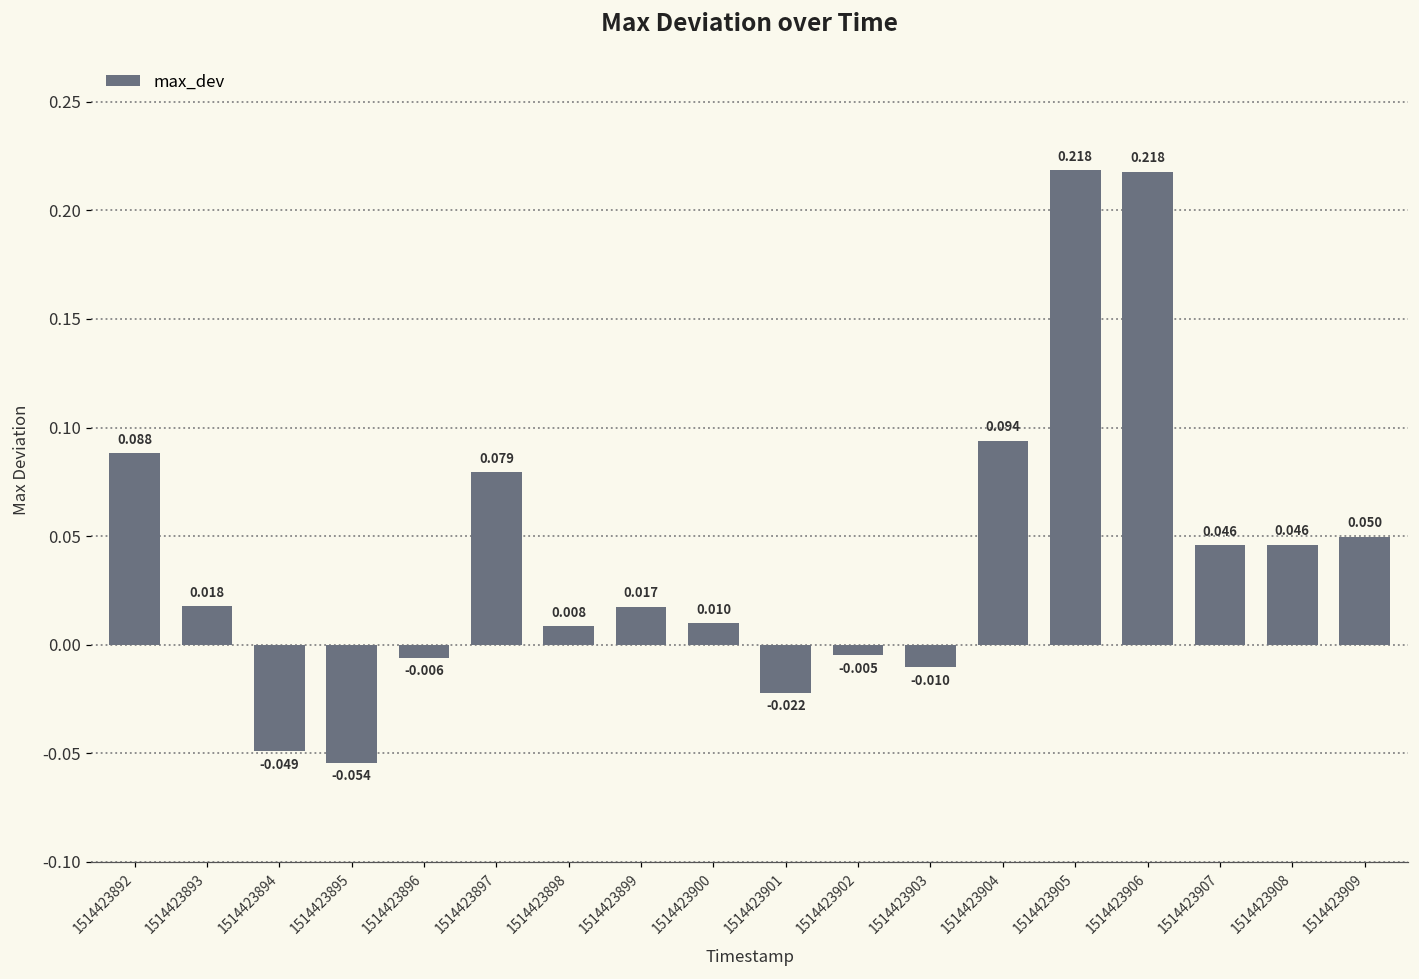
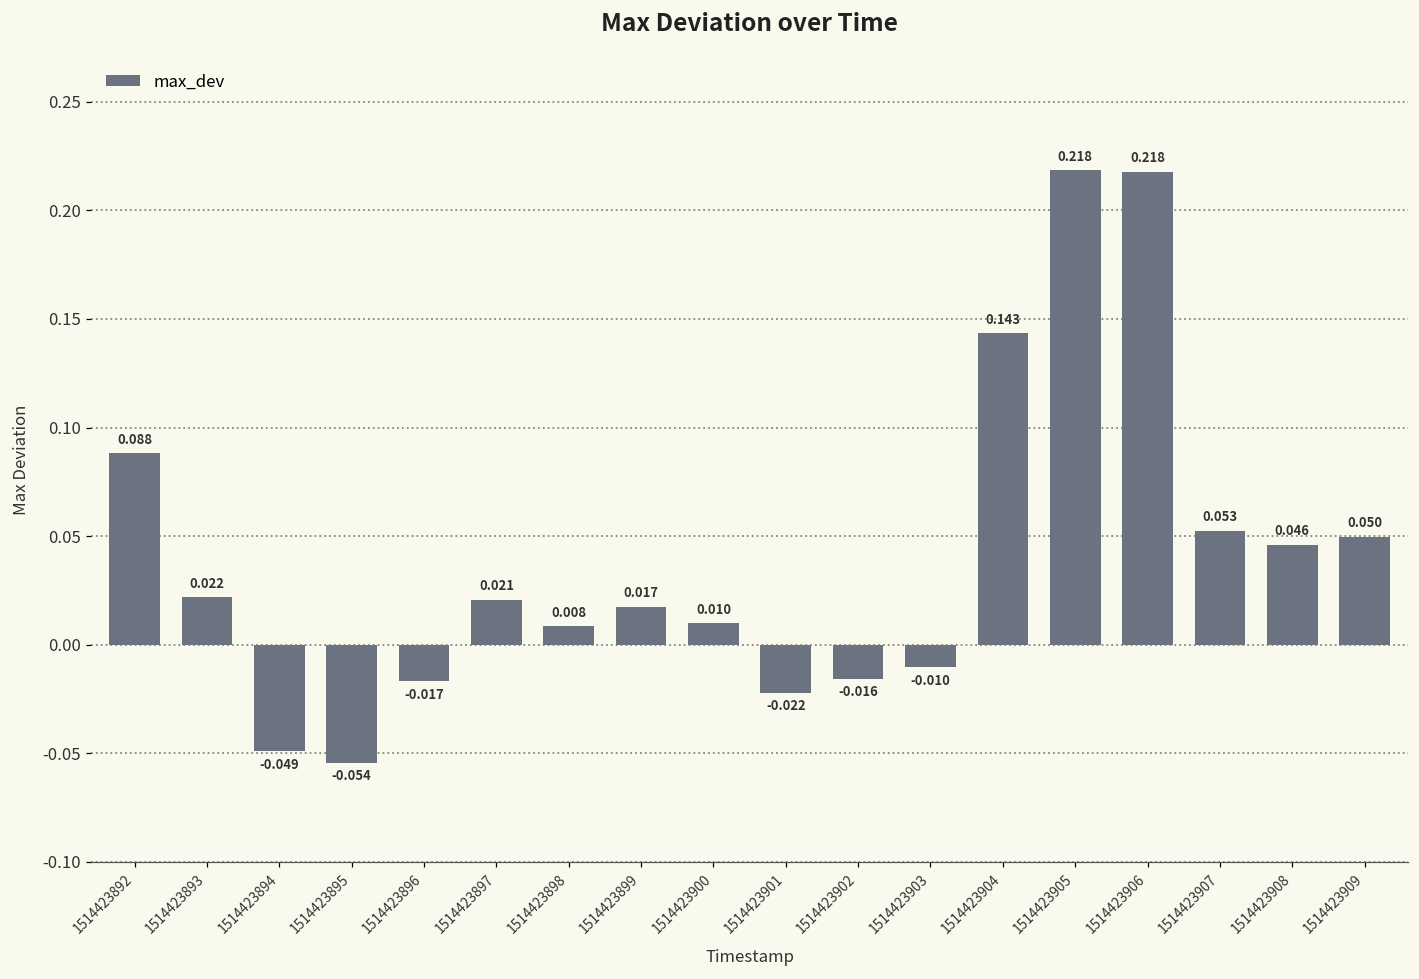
  {
    "1514423892": 0.088,
-   "1514423893": 0.018,
+   "1514423893": 0.022,
    "1514423894": -0.049,
    "1514423895": -0.054,
-   "1514423896": -0.006,
-   "1514423897": 0.079,
+   "1514423896": -0.017,
+   "1514423897": 0.021,
    "1514423898": 0.008,
    "1514423899": 0.017,
    "1514423900": 0.010,
    "1514423901": -0.022,
-   "1514423902": -0.005,
+   "1514423902": -0.016,
    "1514423903": -0.010,
-   "1514423904": 0.094,
+   "1514423904": 0.143,
    "1514423905": 0.218,
    "1514423906": 0.218,
-   "1514423907": 0.046,
+   "1514423907": 0.053,
    "1514423908": 0.046,
    "1514423909": 0.050
  }
